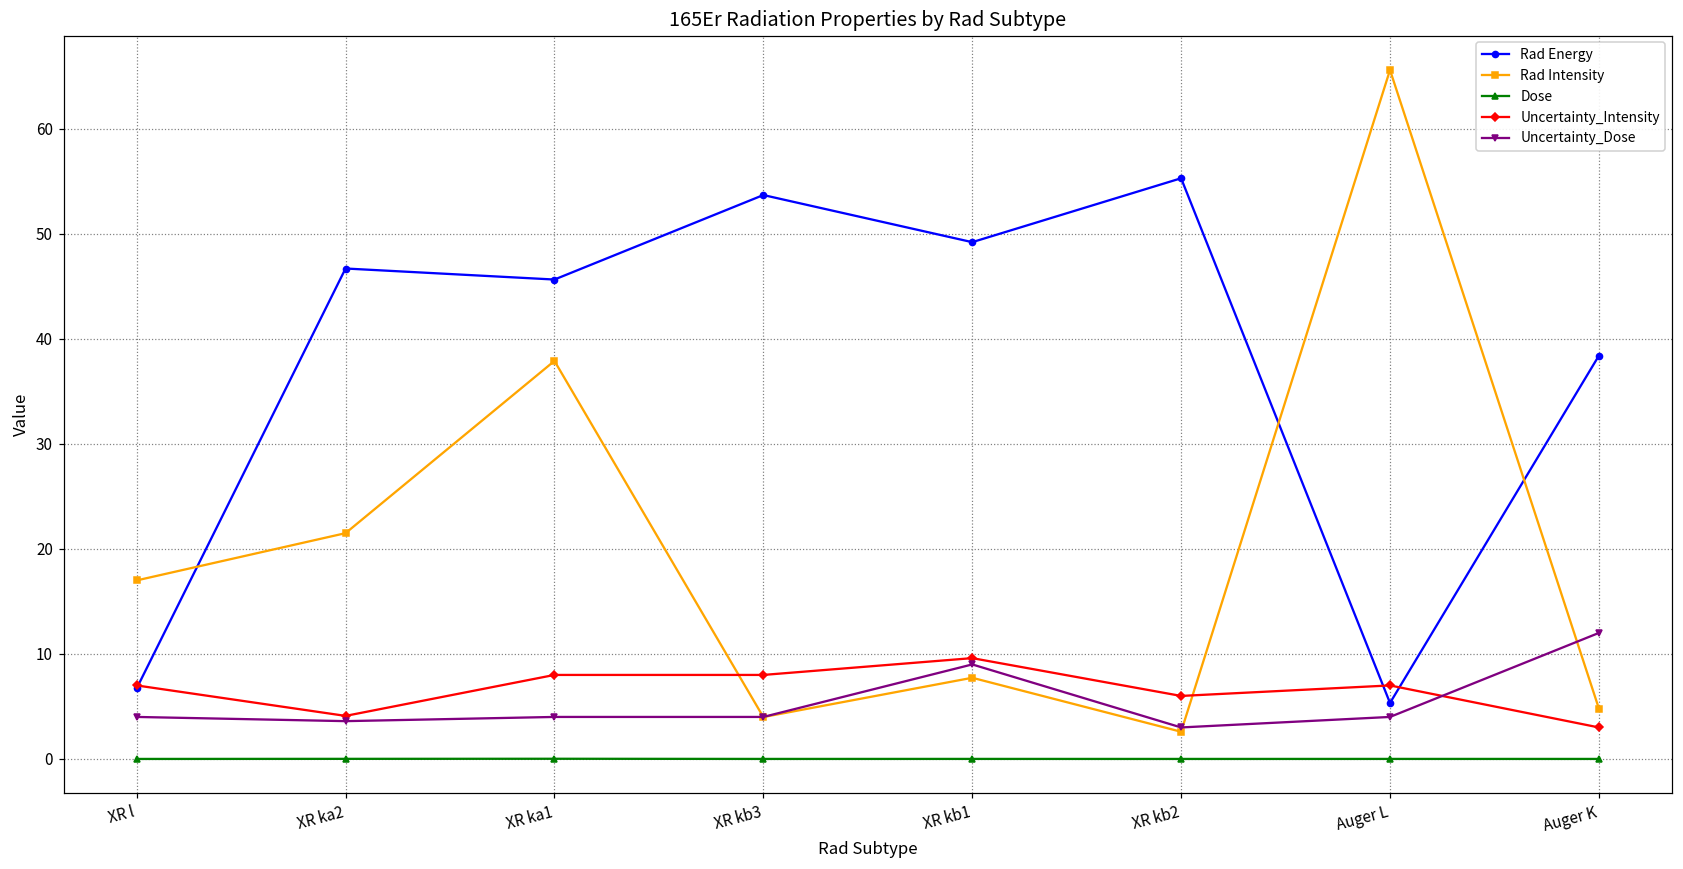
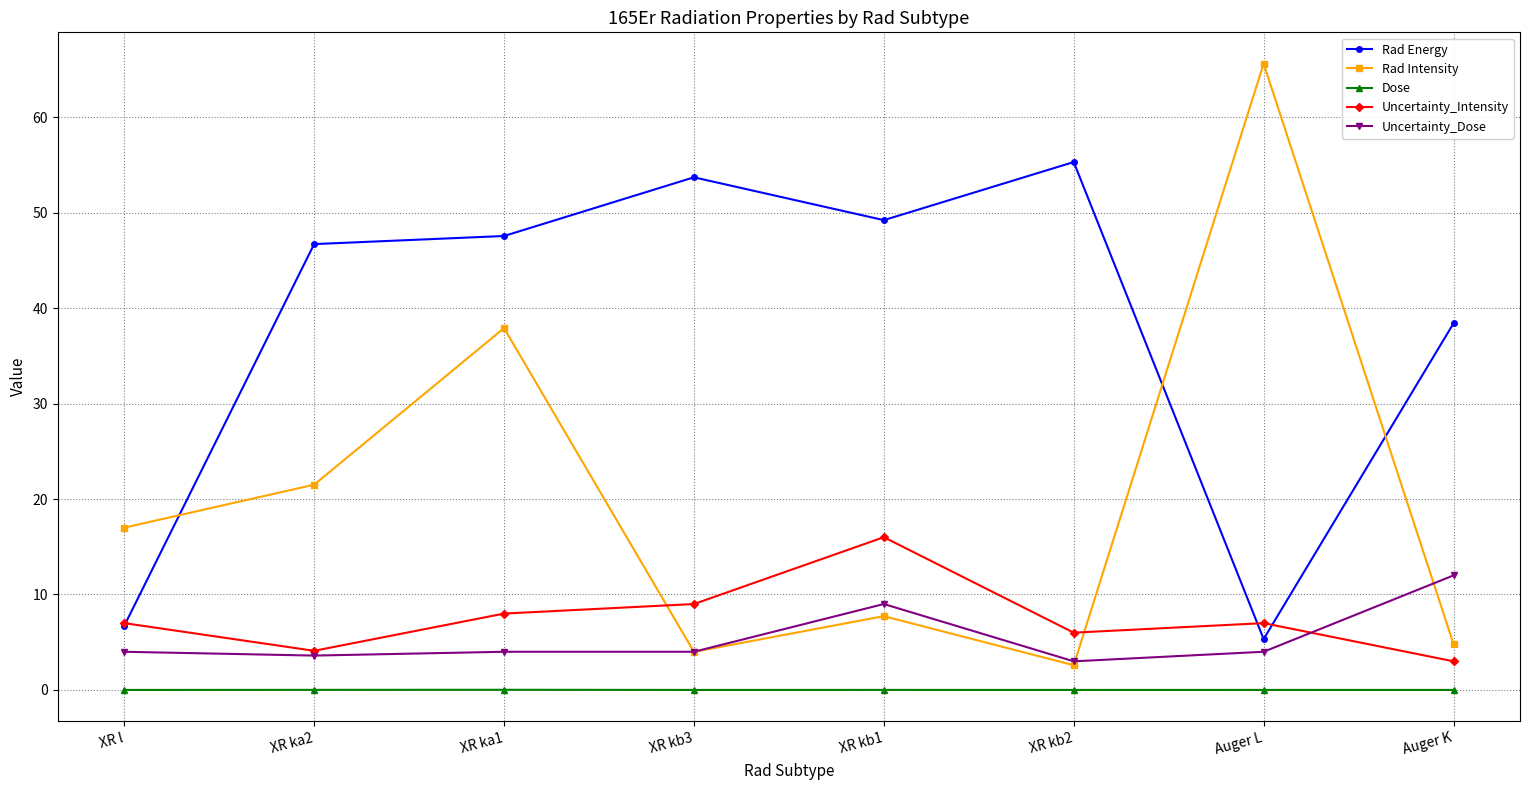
  {
    "Rad Energy": {
      "XR l": 7,
      "XR ka2": 47,
-     "XR ka1": 46,
+     "XR ka1": 48,
      "XR kb3": 54,
      "XR kb1": 49,
      "XR kb2": 55,
      "Auger L": 5,
      "Auger K": 38
    },
    "Rad Intensity": {
      "XR l": 17,
      "XR ka2": 22,
      "XR ka1": 38,
      "XR kb1": 8,
      "XR kb2": 3,
      "Auger L": 66,
      "Auger K": 5
    },
    "Dose": {
      "XR l": 0,
      "XR ka2": 0,
      "XR ka1": 0,
      "XR kb3": 0,
      "XR kb1": 0,
      "XR kb2": 0,
      "Auger L": 0,
      "Auger K": 0
    },
    "Uncertainty_Intensity": {
      "XR l": 7,
      "XR ka2": 4,
      "XR ka1": 8,
-     "XR kb3": 8,
-     "XR kb1": 10,
+     "XR kb3": 9,
+     "XR kb1": 16,
      "XR kb2": 6,
      "Auger L": 7,
      "Auger K": 3
    },
    "Uncertainty_Dose": {
      "XR l": 4,
      "XR ka2": 4,
      "XR ka1": 4,
      "XR kb1": 9,
      "XR kb2": 3,
      "Auger L": 4,
      "Auger K": 12
    }
  }
